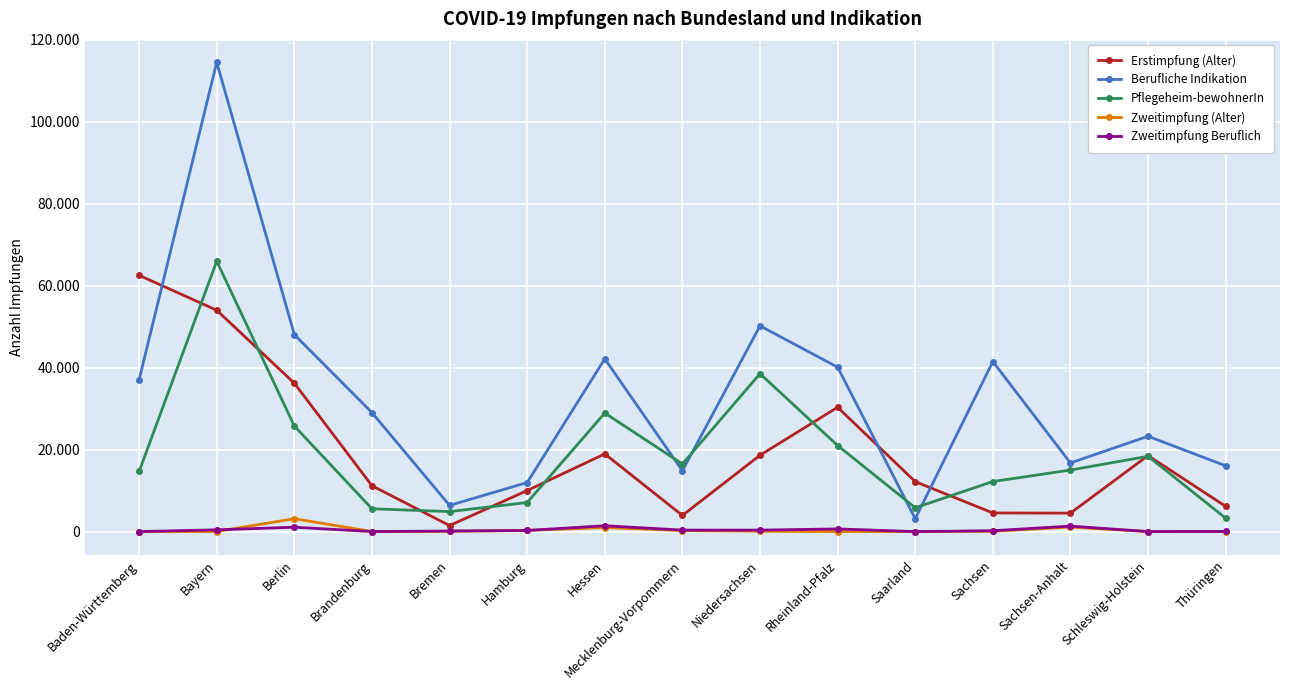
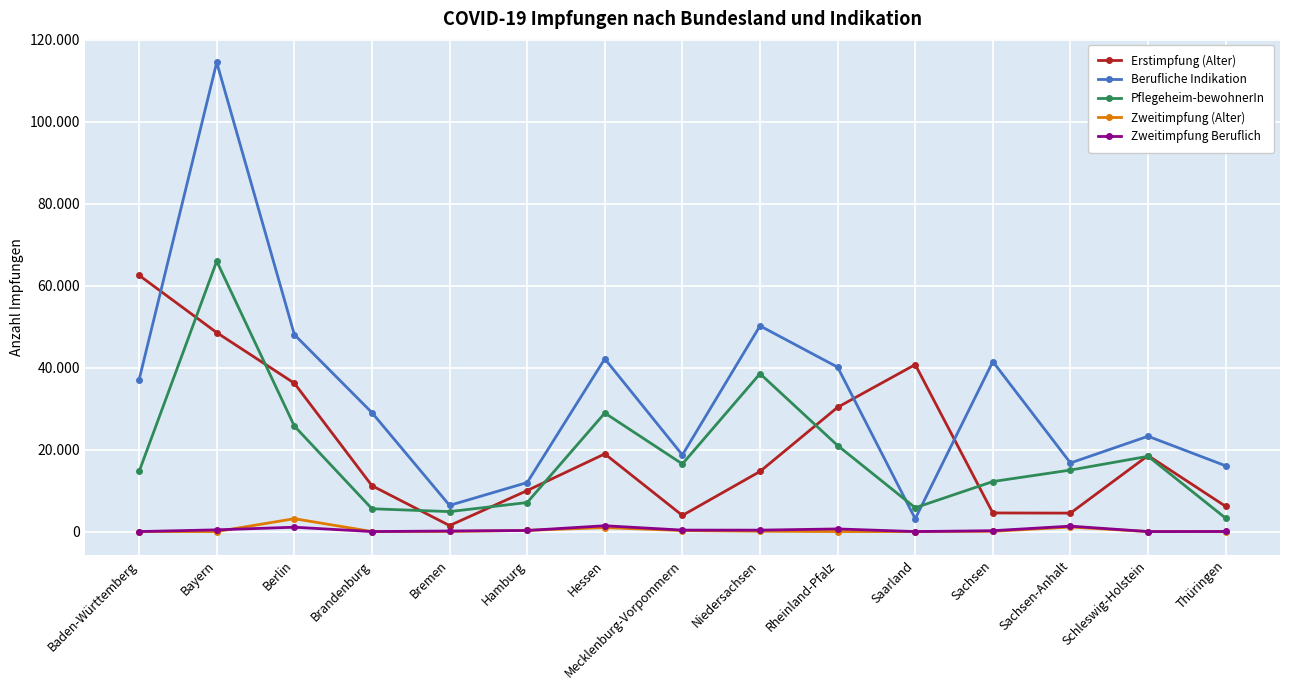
  {
    "Erstimpfung (Alter)": {
      "Baden-Württemberg": 63,
-     "Bayern": 54,
+     "Bayern": 49,
      "Berlin": 36,
      "Brandenburg": 11,
      "Bremen": 1,
      "Hamburg": 10,
      "Hessen": 19,
      "Mecklenburg-Vorpommern": 4,
-     "Niedersachsen": 19,
+     "Niedersachsen": 15,
      "Rheinland-Pfalz": 30,
-     "Saarland": 12,
+     "Saarland": 41,
      "Sachsen": 5,
      "Sachsen-Anhalt": 4,
      "Thüringen": 6
    },
    "Berufliche Indikation": {
      "Baden-Württemberg": 37,
      "Bayern": 114,
      "Berlin": 48,
      "Brandenburg": 29,
      "Bremen": 6,
      "Hamburg": 12,
      "Hessen": 42,
-     "Mecklenburg-Vorpommern": 15,
+     "Mecklenburg-Vorpommern": 19,
      "Niedersachsen": 50,
      "Rheinland-Pfalz": 40,
      "Saarland": 3,
      "Sachsen": 41,
      "Sachsen-Anhalt": 17,
      "Schleswig-Holstein": 23,
      "Thüringen": 16
    },
    "Pflegeheim-bewohnerIn": {
      "Baden-Württemberg": 15,
      "Bayern": 66,
      "Berlin": 26,
      "Brandenburg": 6,
      "Bremen": 5,
      "Hamburg": 7,
      "Hessen": 29,
      "Mecklenburg-Vorpommern": 16,
      "Niedersachsen": 39,
      "Rheinland-Pfalz": 21,
      "Saarland": 6,
      "Sachsen": 12,
      "Sachsen-Anhalt": 15,
      "Thüringen": 3
    },
    "Zweitimpfung (Alter)": {
      "Berlin": 3,
      "Rheinland-Pfalz": 0
    },
    "Zweitimpfung Beruflich": {
      "Berlin": 1,
      "Rheinland-Pfalz": 1
    }
  }
